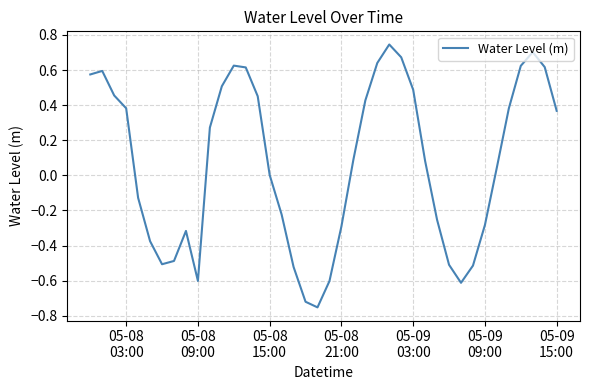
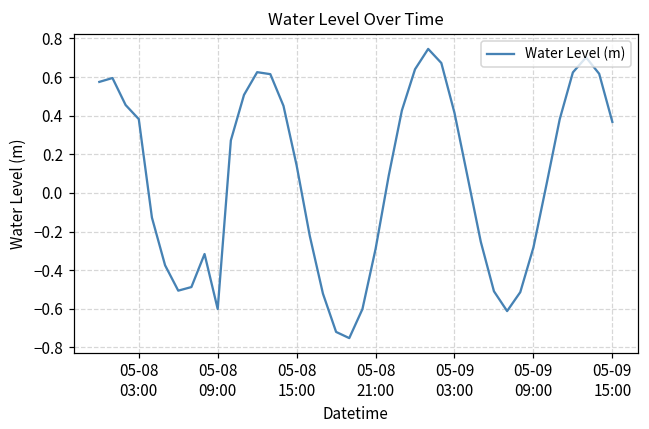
  {
    "05-08 03:00": 0.38,
    "05-08 09:00": -0.60,
-   "05-08 15:00": 0.00,
+   "05-08 15:00": 0.14,
    "05-08 21:00": -0.29,
-   "05-09 03:00": 0.49,
+   "05-09 03:00": 0.41,
    "05-09 09:00": -0.28,
    "05-09 15:00": 0.37
  }
